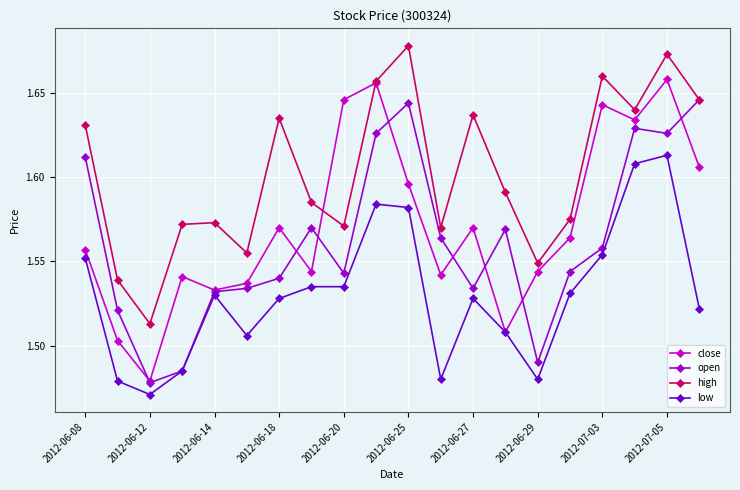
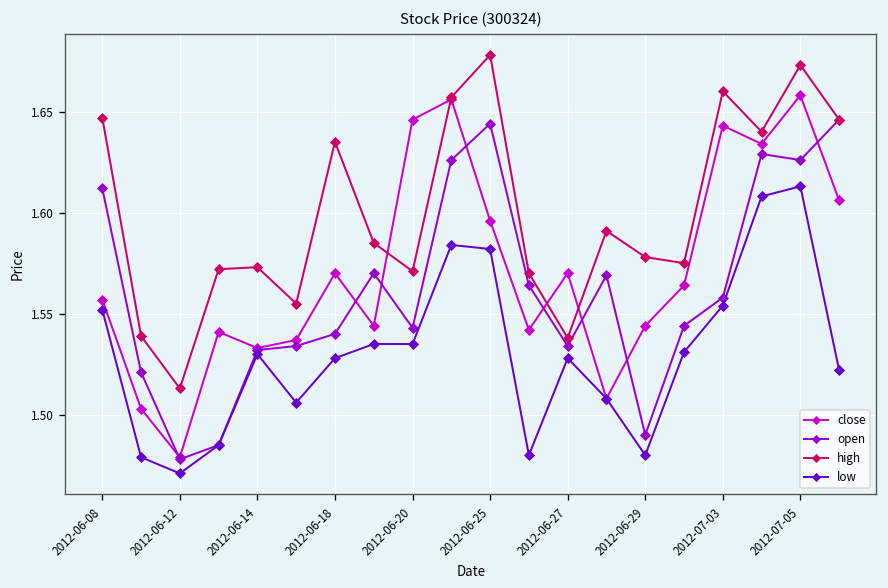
  {
    "high": {
-     "2012-06-08": 1.631,
+     "2012-06-08": 1.647,
      "2012-06-12": 1.513,
      "2012-06-14": 1.573,
      "2012-06-18": 1.635,
      "2012-06-20": 1.571,
      "2012-06-25": 1.678,
-     "2012-06-27": 1.637,
-     "2012-06-29": 1.549,
+     "2012-06-27": 1.538,
+     "2012-06-29": 1.578,
      "2012-07-03": 1.660,
      "2012-07-05": 1.673
    }
  }
